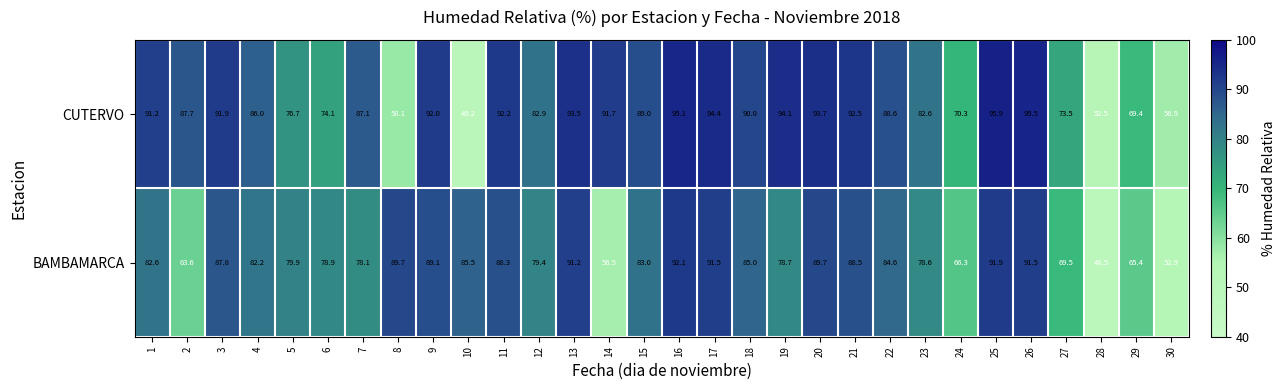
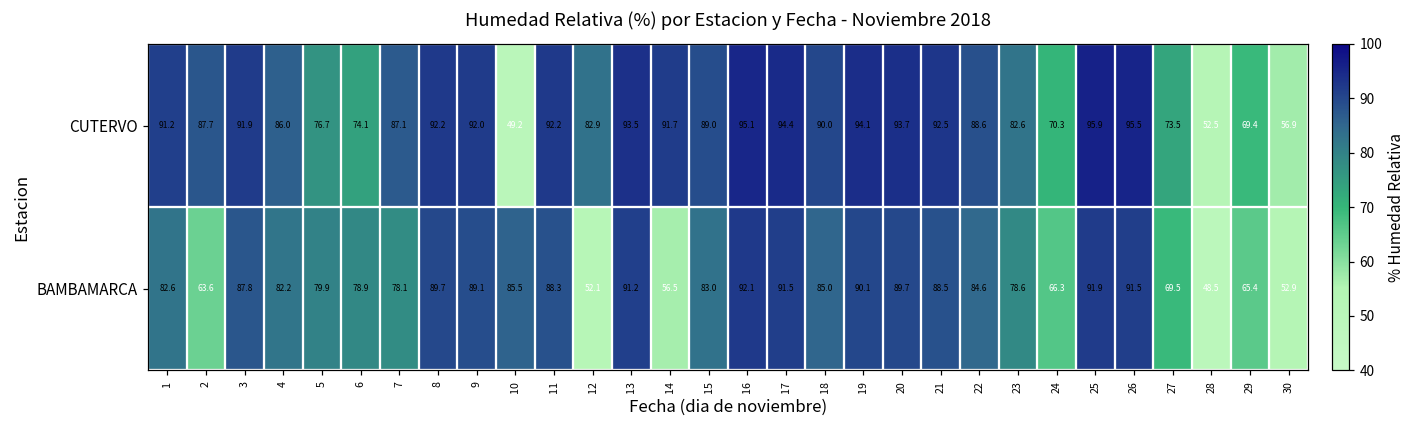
  {
    "CUTERVO": {
      "1": 91.2,
      "2": 87.7,
      "3": 91.9,
      "4": 86.0,
      "5": 76.7,
      "6": 74.1,
      "7": 87.1,
-     "8": 58.1,
+     "8": 92.2,
      "9": 92.0,
      "10": 49.2,
      "11": 92.2,
      "12": 82.9,
      "13": 93.5,
      "14": 91.7,
      "15": 89.0,
      "16": 95.1,
      "17": 94.4,
      "18": 90.0,
      "19": 94.1,
      "20": 93.7,
      "21": 92.5,
      "22": 88.6,
      "23": 82.6,
      "24": 70.3,
      "25": 95.9,
      "26": 95.5,
      "27": 73.5,
      "28": 52.5,
      "29": 69.4,
      "30": 56.9
    },
    "BAMBAMARCA": {
      "1": 82.6,
      "2": 63.6,
      "3": 87.8,
      "4": 82.2,
      "5": 79.9,
      "6": 78.9,
      "7": 78.1,
      "8": 89.7,
      "9": 89.1,
      "10": 85.5,
      "11": 88.3,
-     "12": 79.4,
+     "12": 52.1,
      "13": 91.2,
      "14": 56.5,
      "15": 83.0,
      "16": 92.1,
      "17": 91.5,
      "18": 85.0,
-     "19": 78.7,
+     "19": 90.1,
      "20": 89.7,
      "21": 88.5,
      "22": 84.6,
      "23": 78.6,
      "24": 66.3,
      "25": 91.9,
      "26": 91.5,
      "27": 69.5,
      "28": 48.5,
      "29": 65.4,
      "30": 52.9
    }
  }
